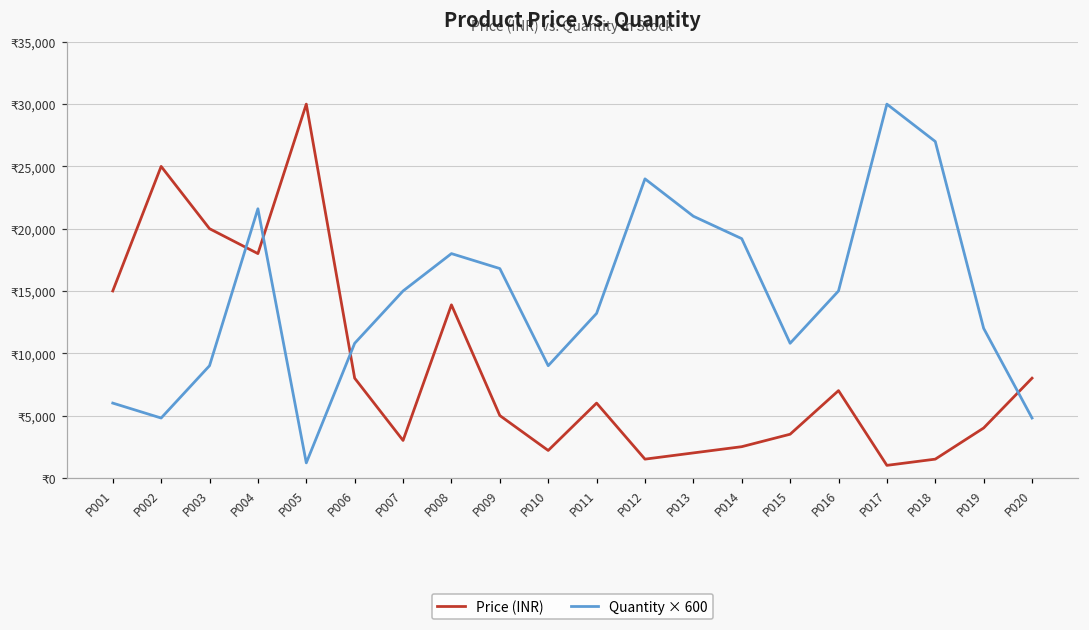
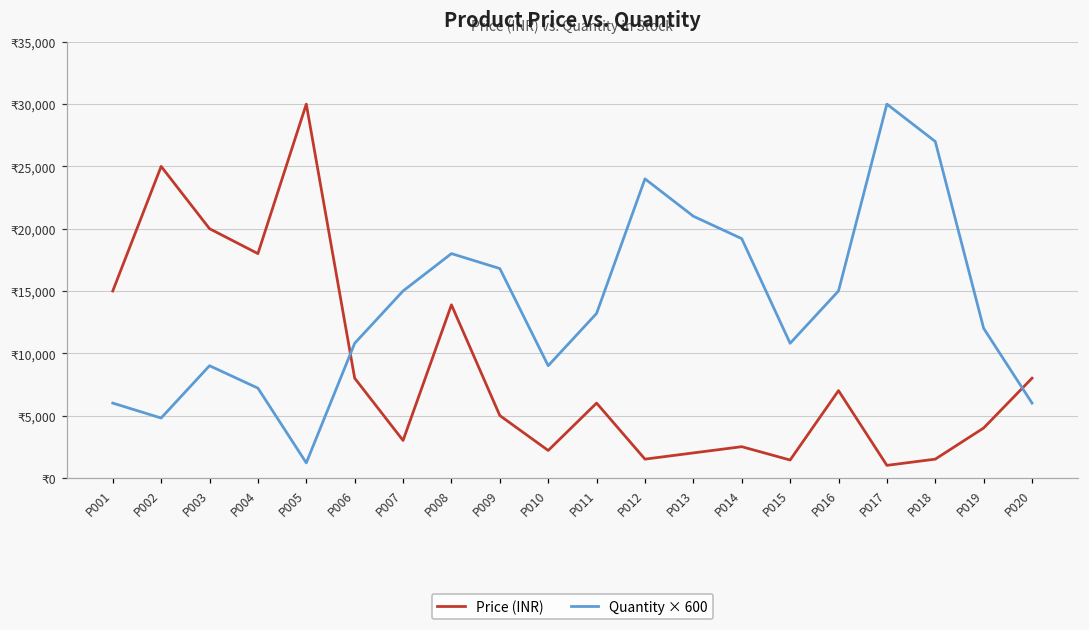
  {
    "Price (INR)": {
      "P001": "₹15,000",
      "P002": "₹25,000",
      "P003": "₹20,000",
      "P004": "₹18,000",
      "P005": "₹30,000",
      "P006": "₹8,000",
      "P007": "₹3,000",
      "P008": "₹13,900",
      "P009": "₹5,000",
      "P010": "₹2,200",
      "P011": "₹6,000",
      "P012": "₹1,500",
      "P013": "₹2,000",
      "P014": "₹2,500",
-     "P015": "₹3,500",
+     "P015": "₹1,400",
      "P016": "₹7,000",
      "P017": "₹1,000",
      "P018": "₹1,500",
      "P019": "₹4,000",
      "P020": "₹8,000"
    },
    "Quantity × 600": {
      "P001": "₹6,000",
      "P002": "₹4,800",
      "P003": "₹9,000",
-     "P004": "₹21,600",
+     "P004": "₹7,200",
      "P005": "₹1,200",
      "P006": "₹10,800",
      "P007": "₹15,000",
      "P008": "₹18,000",
      "P009": "₹16,800",
      "P010": "₹9,000",
      "P011": "₹13,200",
      "P012": "₹24,000",
      "P013": "₹21,000",
      "P014": "₹19,200",
      "P015": "₹10,800",
      "P016": "₹15,000",
      "P017": "₹30,000",
      "P018": "₹27,000",
      "P019": "₹12,000",
-     "P020": "₹4,800"
+     "P020": "₹6,000"
    }
  }
